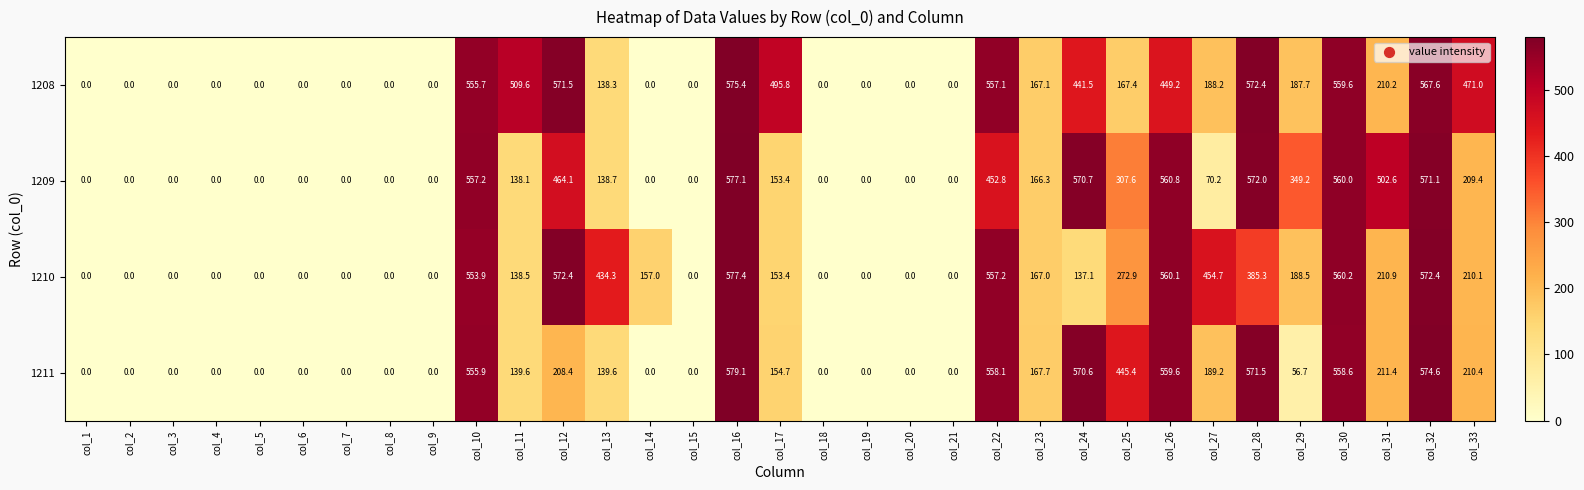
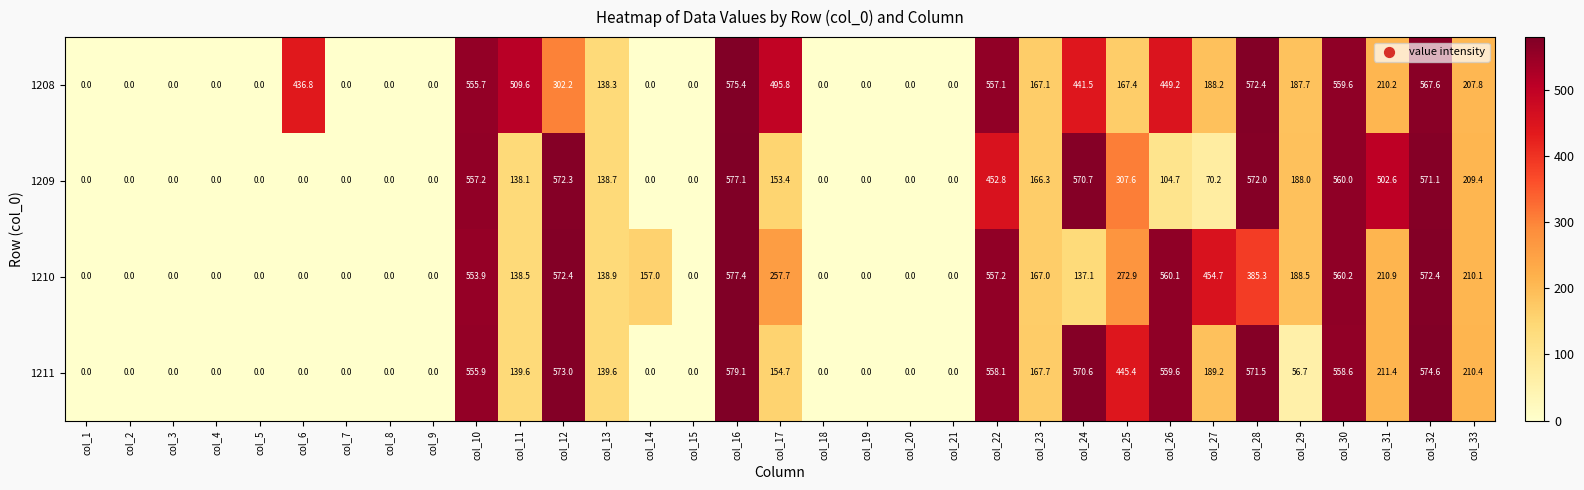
  {
    "1208": {
      "col_1": 0.0,
      "col_2": 0.0,
      "col_3": 0.0,
      "col_4": 0.0,
      "col_5": 0.0,
-     "col_6": 0.0,
+     "col_6": 436.8,
      "col_7": 0.0,
      "col_8": 0.0,
      "col_9": 0.0,
      "col_10": 555.7,
      "col_11": 509.6,
-     "col_12": 571.5,
+     "col_12": 302.2,
      "col_13": 138.3,
      "col_14": 0.0,
      "col_15": 0.0,
      "col_16": 575.4,
      "col_17": 495.8,
      "col_18": 0.0,
      "col_19": 0.0,
      "col_20": 0.0,
      "col_21": 0.0,
      "col_22": 557.1,
      "col_23": 167.1,
      "col_24": 441.5,
      "col_25": 167.4,
      "col_26": 449.2,
      "col_27": 188.2,
      "col_28": 572.4,
      "col_29": 187.7,
      "col_30": 559.6,
      "col_31": 210.2,
      "col_32": 567.6,
-     "col_33": 471.0
+     "col_33": 207.8
    },
    "1209": {
      "col_1": 0.0,
      "col_2": 0.0,
      "col_3": 0.0,
      "col_4": 0.0,
      "col_5": 0.0,
      "col_6": 0.0,
      "col_7": 0.0,
      "col_8": 0.0,
      "col_9": 0.0,
      "col_10": 557.2,
      "col_11": 138.1,
-     "col_12": 464.1,
+     "col_12": 572.3,
      "col_13": 138.7,
      "col_14": 0.0,
      "col_15": 0.0,
      "col_16": 577.1,
      "col_17": 153.4,
      "col_18": 0.0,
      "col_19": 0.0,
      "col_20": 0.0,
      "col_21": 0.0,
      "col_22": 452.8,
      "col_23": 166.3,
      "col_24": 570.7,
      "col_25": 307.6,
-     "col_26": 560.8,
+     "col_26": 104.7,
      "col_27": 70.2,
      "col_28": 572.0,
-     "col_29": 349.2,
+     "col_29": 188.0,
      "col_30": 560.0,
      "col_31": 502.6,
      "col_32": 571.1,
      "col_33": 209.4
    },
    "1210": {
      "col_1": 0.0,
      "col_2": 0.0,
      "col_3": 0.0,
      "col_4": 0.0,
      "col_5": 0.0,
      "col_6": 0.0,
      "col_7": 0.0,
      "col_8": 0.0,
      "col_9": 0.0,
      "col_10": 553.9,
      "col_11": 138.5,
      "col_12": 572.4,
-     "col_13": 434.3,
+     "col_13": 138.9,
      "col_14": 157.0,
      "col_15": 0.0,
      "col_16": 577.4,
-     "col_17": 153.4,
+     "col_17": 257.7,
      "col_18": 0.0,
      "col_19": 0.0,
      "col_20": 0.0,
      "col_21": 0.0,
      "col_22": 557.2,
      "col_23": 167.0,
      "col_24": 137.1,
      "col_25": 272.9,
      "col_26": 560.1,
      "col_27": 454.7,
      "col_28": 385.3,
      "col_29": 188.5,
      "col_30": 560.2,
      "col_31": 210.9,
      "col_32": 572.4,
      "col_33": 210.1
    },
    "1211": {
      "col_1": 0.0,
      "col_2": 0.0,
      "col_3": 0.0,
      "col_4": 0.0,
      "col_5": 0.0,
      "col_6": 0.0,
      "col_7": 0.0,
      "col_8": 0.0,
      "col_9": 0.0,
      "col_10": 555.9,
      "col_11": 139.6,
-     "col_12": 208.4,
+     "col_12": 573.0,
      "col_13": 139.6,
      "col_14": 0.0,
      "col_15": 0.0,
      "col_16": 579.1,
      "col_17": 154.7,
      "col_18": 0.0,
      "col_19": 0.0,
      "col_20": 0.0,
      "col_21": 0.0,
      "col_22": 558.1,
      "col_23": 167.7,
      "col_24": 570.6,
      "col_25": 445.4,
      "col_26": 559.6,
      "col_27": 189.2,
      "col_28": 571.5,
      "col_29": 56.7,
      "col_30": 558.6,
      "col_31": 211.4,
      "col_32": 574.6,
      "col_33": 210.4
    }
  }
